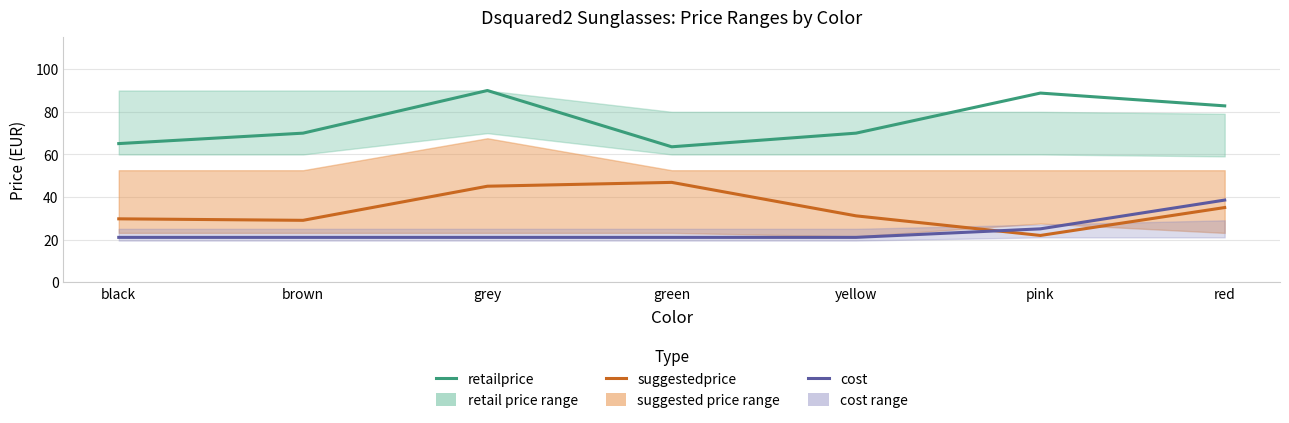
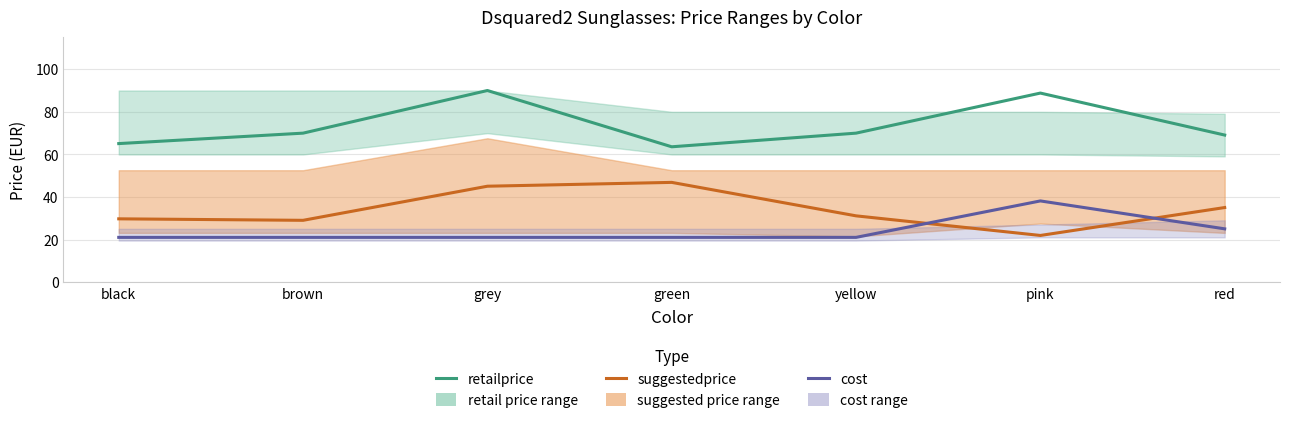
  {
    "retailprice": {
      "black": 65,
      "brown": 70,
      "green": 64,
      "yellow": 70,
      "pink": 89,
-     "red": 83
+     "red": 69
    },
    "suggestedprice": {
      "black": 30,
      "brown": 29,
      "grey": 45,
      "green": 47,
      "yellow": 31,
      "pink": 22,
      "red": 35
    },
    "cost": {
      "black": 21,
      "brown": 21,
      "grey": 21,
      "green": 21,
      "yellow": 21,
-     "pink": 25,
-     "red": 39
+     "pink": 38,
+     "red": 25
    }
  }
